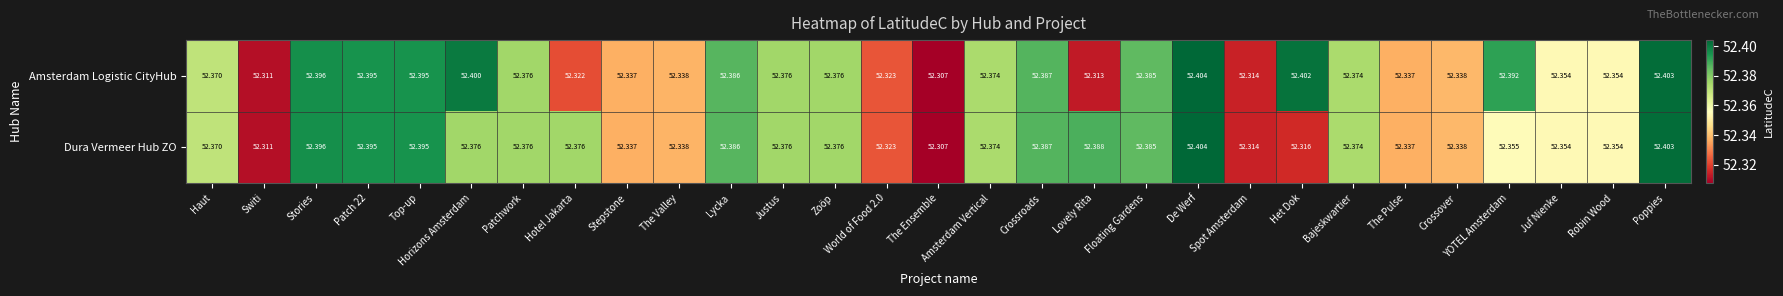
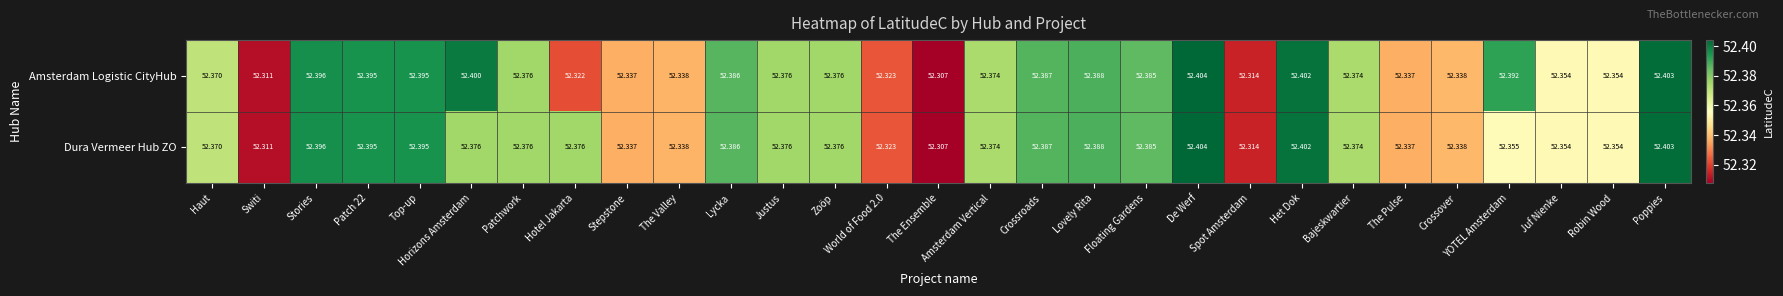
  {
    "Amsterdam Logistic CityHub": {
      "Haut": 52.370,
      "Switi": 52.311,
      "Stories": 52.396,
      "Patch 22": 52.395,
      "Top-up": 52.395,
      "Horizons Amsterdam": 52.400,
      "Patchwork": 52.376,
      "Hotel Jakarta": 52.322,
      "Stepstone": 52.337,
      "The Valley": 52.338,
      "Lycka": 52.386,
      "Justus": 52.376,
      "Zoöp": 52.376,
      "World of Food 2.0": 52.323,
      "The Ensemble": 52.307,
      "Amsterdam Vertical": 52.374,
      "Crossroads": 52.387,
-     "Lovely Rita": 52.313,
+     "Lovely Rita": 52.388,
      "Floating Gardens": 52.385,
      "De Werf": 52.404,
      "Spot Amsterdam": 52.314,
      "Het Dok": 52.402,
      "Bajeskwartier": 52.374,
      "The Pulse": 52.337,
      "Crossover": 52.338,
      "YOTEL Amsterdam": 52.392,
      "Juf Nienke": 52.354,
      "Robin Wood": 52.354,
      "Poppies": 52.403
    },
    "Dura Vermeer Hub ZO": {
      "Haut": 52.370,
      "Switi": 52.311,
      "Stories": 52.396,
      "Patch 22": 52.395,
      "Top-up": 52.395,
      "Horizons Amsterdam": 52.376,
      "Patchwork": 52.376,
      "Hotel Jakarta": 52.376,
      "Stepstone": 52.337,
      "The Valley": 52.338,
      "Lycka": 52.386,
      "Justus": 52.376,
      "Zoöp": 52.376,
      "World of Food 2.0": 52.323,
      "The Ensemble": 52.307,
      "Amsterdam Vertical": 52.374,
      "Crossroads": 52.387,
      "Lovely Rita": 52.388,
      "Floating Gardens": 52.385,
      "De Werf": 52.404,
      "Spot Amsterdam": 52.314,
-     "Het Dok": 52.316,
+     "Het Dok": 52.402,
      "Bajeskwartier": 52.374,
      "The Pulse": 52.337,
      "Crossover": 52.338,
      "YOTEL Amsterdam": 52.355,
      "Juf Nienke": 52.354,
      "Robin Wood": 52.354,
      "Poppies": 52.403
    }
  }
